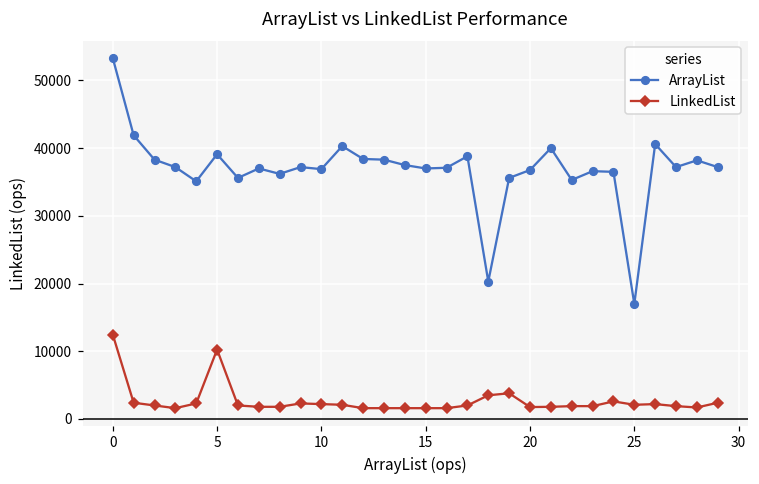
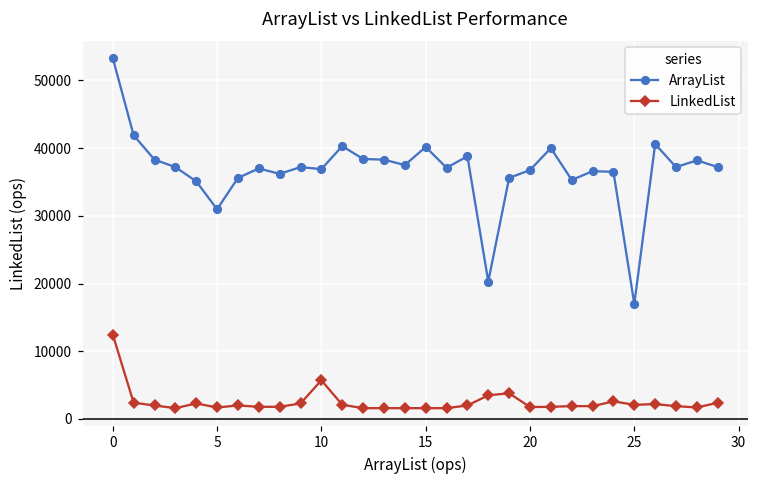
  {
    "ArrayList": {
      "0": 53000,
-     "5": 39000,
+     "5": 31000,
      "10": 37000,
-     "15": 37000,
+     "15": 40000,
      "20": 37000,
      "25": 17000
    },
    "LinkedList": {
      "0": 12000,
-     "5": 10000,
-     "10": 2000,
+     "5": 2000,
+     "10": 6000,
      "15": 2000,
      "20": 2000,
      "25": 2000
    }
  }
